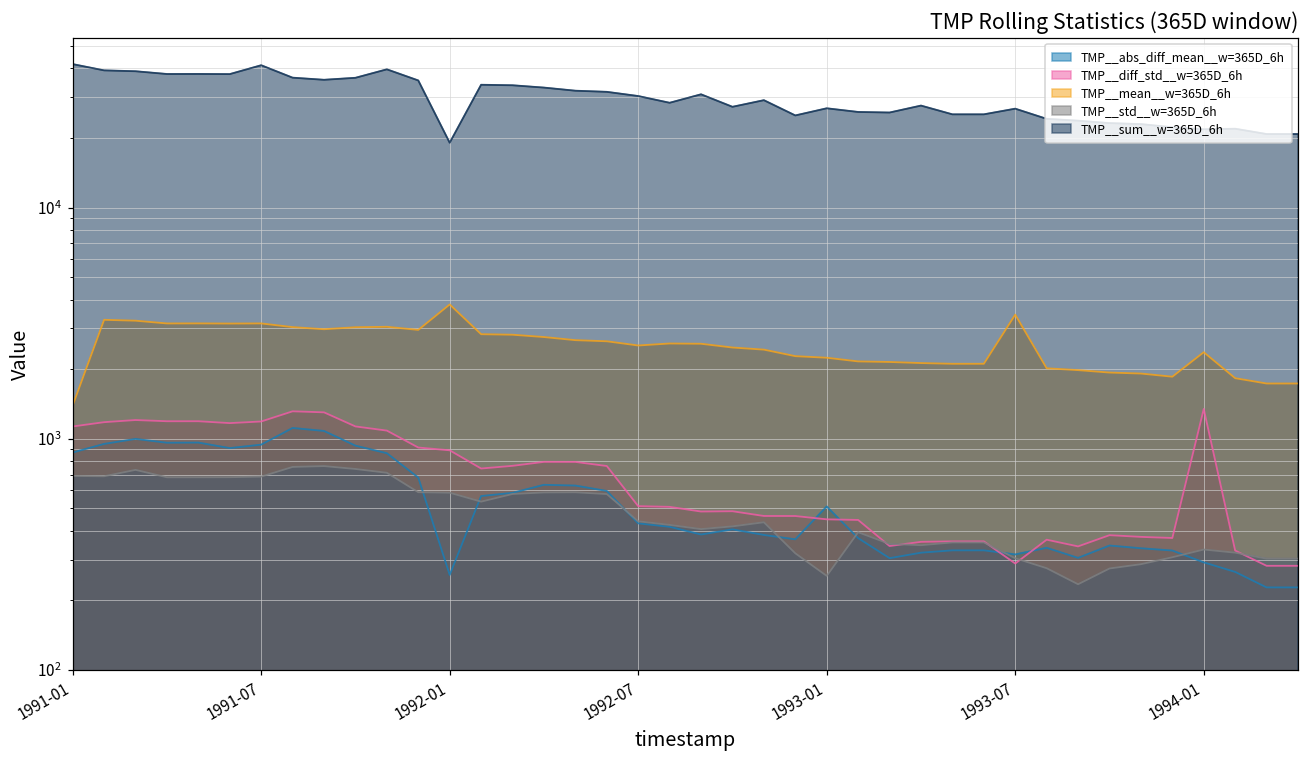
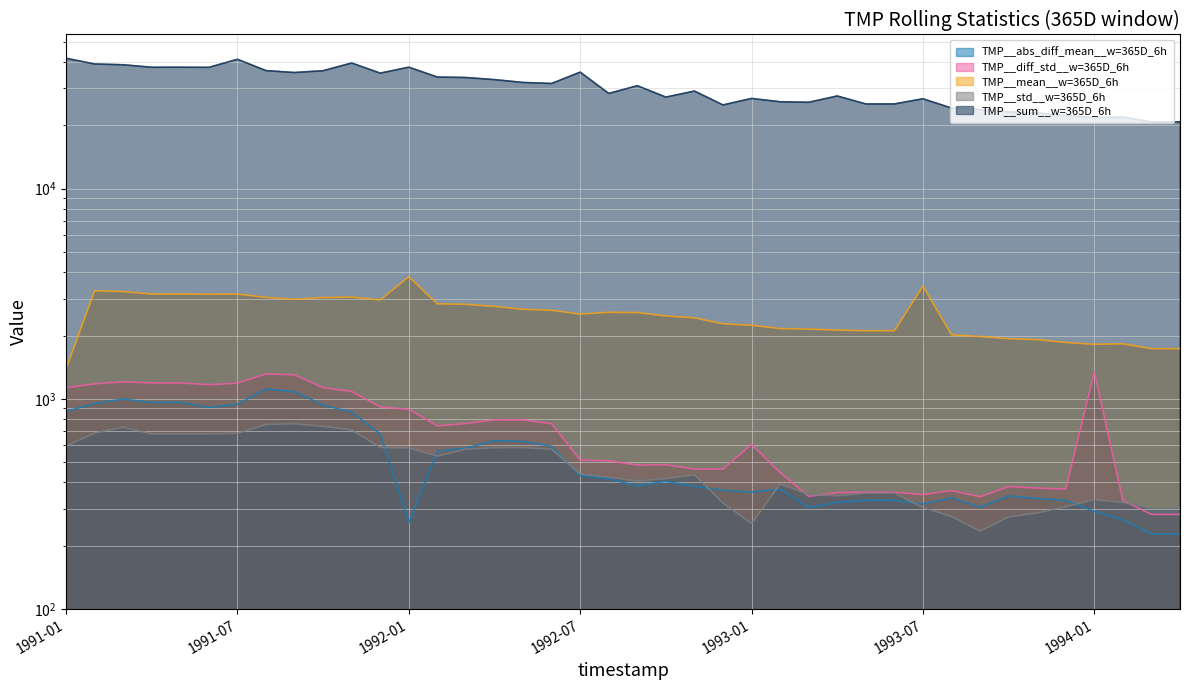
  {
    "TMP__abs_diff_mean__w=365D_6h": {
      "1991-01": 870,
      "1991-07": 900,
      "1992-01": 260,
-     "1993-01": 510,
+     "1993-01": 360,
      "1993-07": 320,
      "1994-01": 290
    },
    "TMP__diff_std__w=365D_6h": {
      "1991-01": 1100,
      "1991-07": 1200,
      "1992-01": 890,
      "1992-07": 510,
-     "1993-01": 450,
-     "1993-07": 290,
+     "1993-01": 610,
+     "1993-07": 350,
      "1994-01": 1300
    },
    "TMP__mean__w=365D_6h": {
      "1991-01": 1400,
      "1991-07": 3200,
      "1992-01": 3800,
      "1992-07": 2500,
      "1993-01": 2200,
      "1993-07": 3400,
-     "1994-01": 2400
+     "1994-01": 1800
    },
    "TMP__std__w=365D_6h": {
-     "1991-01": 690,
+     "1991-01": 600,
      "1991-07": 690,
      "1992-01": 580,
      "1993-01": 260,
      "1993-07": 300,
      "1994-01": 330
    },
    "TMP__sum__w=365D_6h": {
      "1991-01": 42000,
      "1991-07": 41000,
-     "1992-01": 19000,
-     "1992-07": 30000,
+     "1992-01": 38000,
+     "1992-07": 36000,
      "1993-01": 27000,
      "1993-07": 27000
    }
  }
